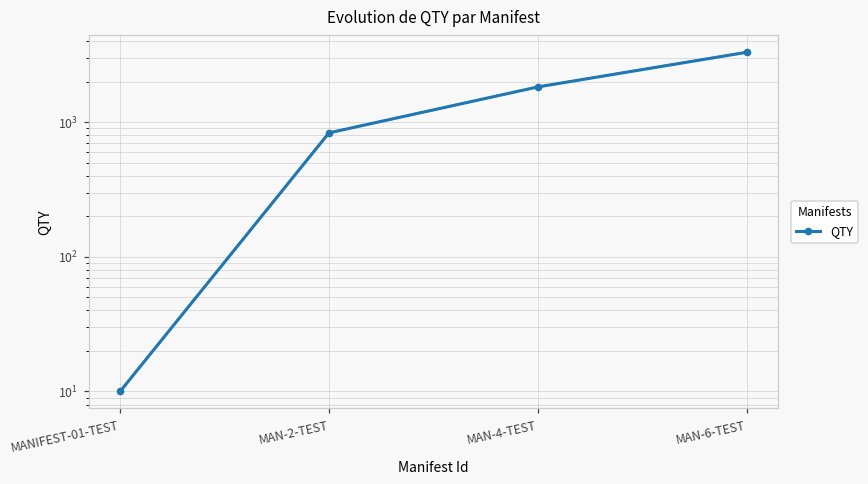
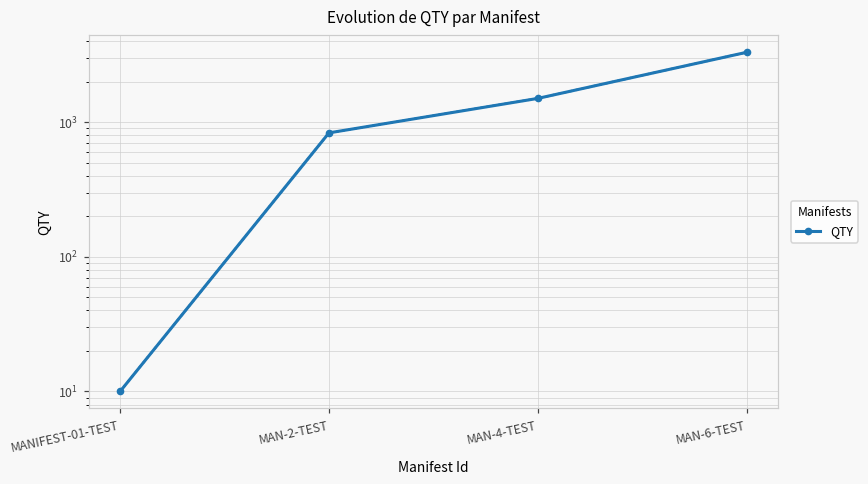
  {
    "MANIFEST-01-TEST": 10,
    "MAN-2-TEST": 800,
-   "MAN-4-TEST": 1800,
+   "MAN-4-TEST": 1500,
    "MAN-6-TEST": 3300
  }
